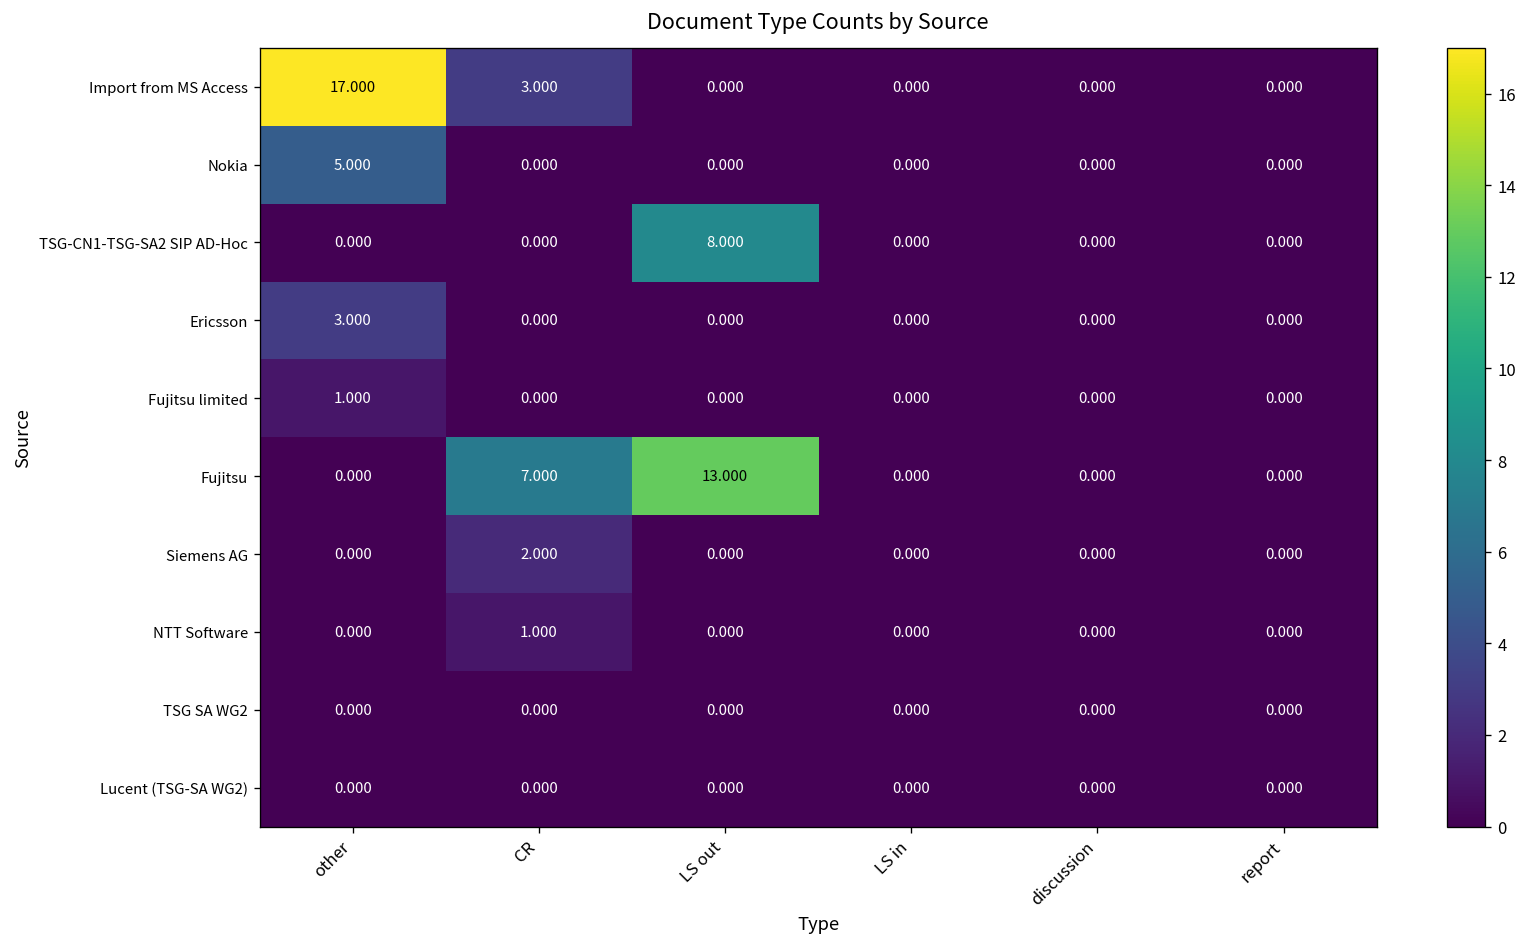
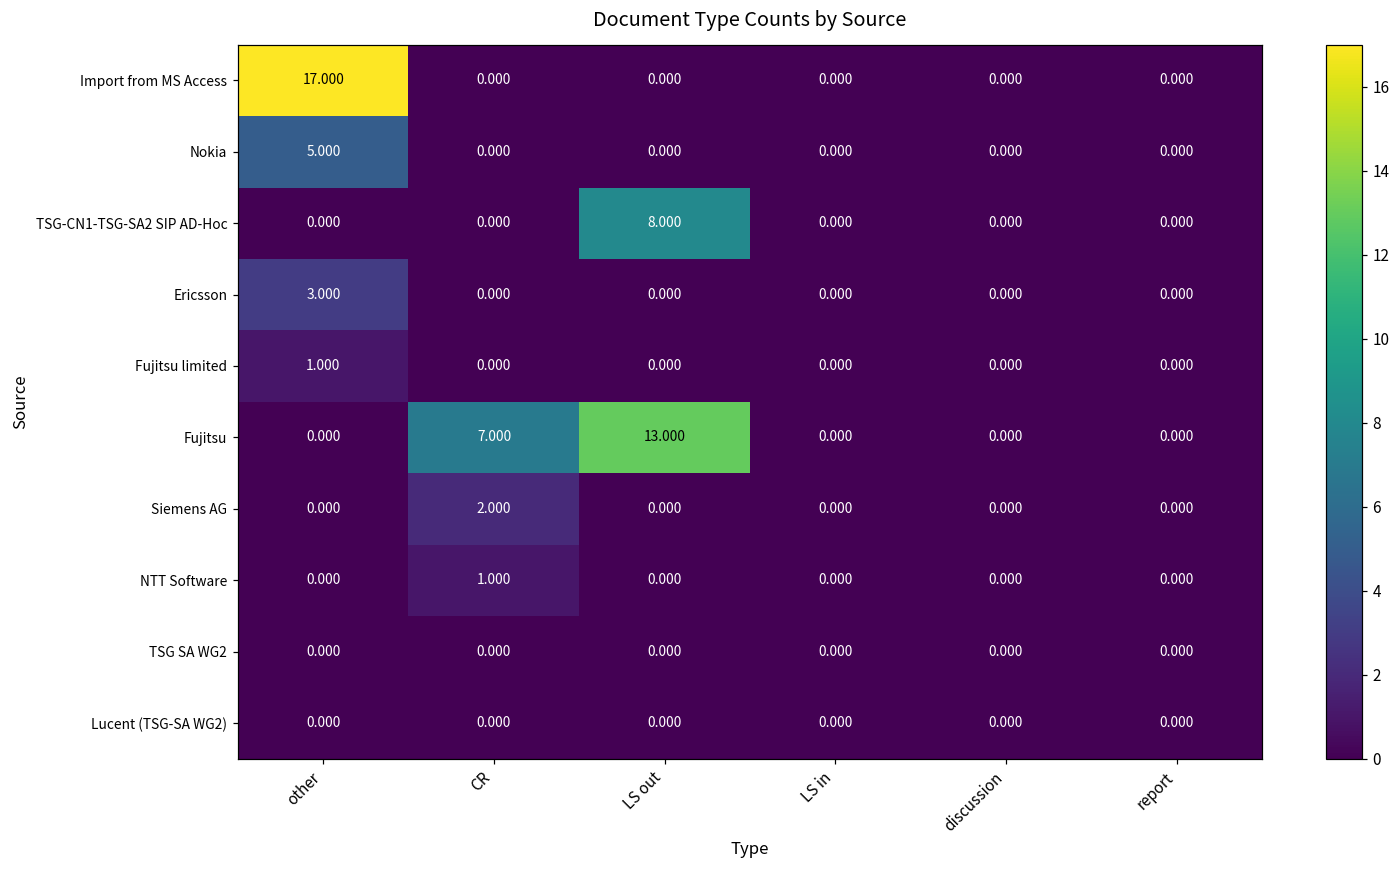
  {
    "Import from MS Access": {
      "other": 17.000,
-     "CR": 3.000,
+     "CR": 0.000,
      "LS out": 0.000,
      "LS in": 0.000,
      "discussion": 0.000,
      "report": 0.000
    },
    "Nokia": {
      "other": 5.000,
      "CR": 0.000,
      "LS out": 0.000,
      "LS in": 0.000,
      "discussion": 0.000,
      "report": 0.000
    },
    "TSG-CN1-TSG-SA2 SIP AD-Hoc": {
      "other": 0.000,
      "CR": 0.000,
      "LS out": 8.000,
      "LS in": 0.000,
      "discussion": 0.000,
      "report": 0.000
    },
    "Ericsson": {
      "other": 3.000,
      "CR": 0.000,
      "LS out": 0.000,
      "LS in": 0.000,
      "discussion": 0.000,
      "report": 0.000
    },
    "Fujitsu limited": {
      "other": 1.000,
      "CR": 0.000,
      "LS out": 0.000,
      "LS in": 0.000,
      "discussion": 0.000,
      "report": 0.000
    },
    "Fujitsu": {
      "other": 0.000,
      "CR": 7.000,
      "LS out": 13.000,
      "LS in": 0.000,
      "discussion": 0.000,
      "report": 0.000
    },
    "Siemens AG": {
      "other": 0.000,
      "CR": 2.000,
      "LS out": 0.000,
      "LS in": 0.000,
      "discussion": 0.000,
      "report": 0.000
    },
    "NTT Software": {
      "other": 0.000,
      "CR": 1.000,
      "LS out": 0.000,
      "LS in": 0.000,
      "discussion": 0.000,
      "report": 0.000
    },
    "TSG SA WG2": {
      "other": 0.000,
      "CR": 0.000,
      "LS out": 0.000,
      "LS in": 0.000,
      "discussion": 0.000,
      "report": 0.000
    },
    "Lucent (TSG-SA WG2)": {
      "other": 0.000,
      "CR": 0.000,
      "LS out": 0.000,
      "LS in": 0.000,
      "discussion": 0.000,
      "report": 0.000
    }
  }
